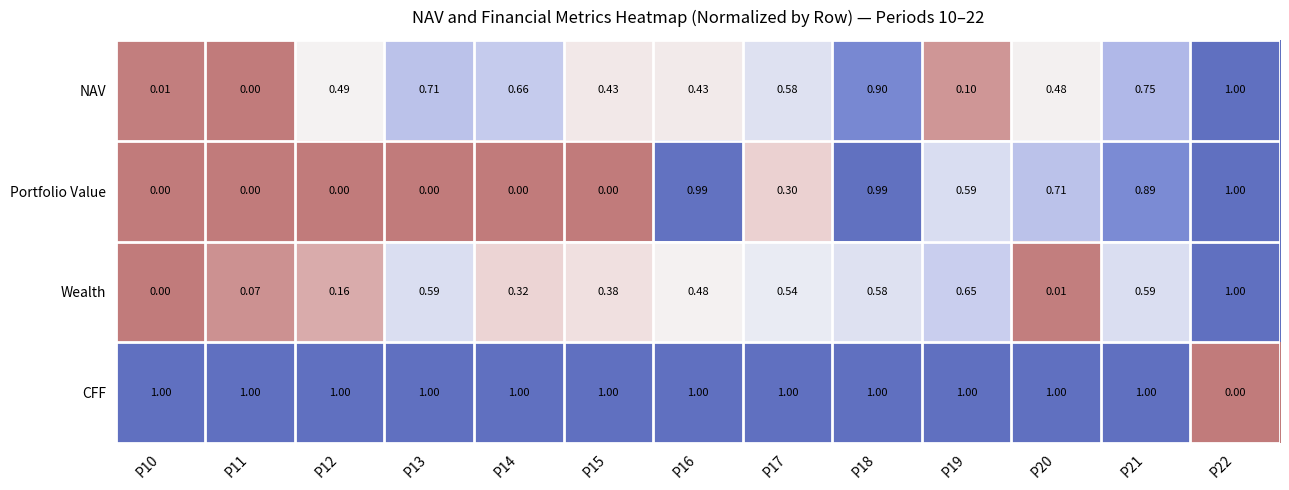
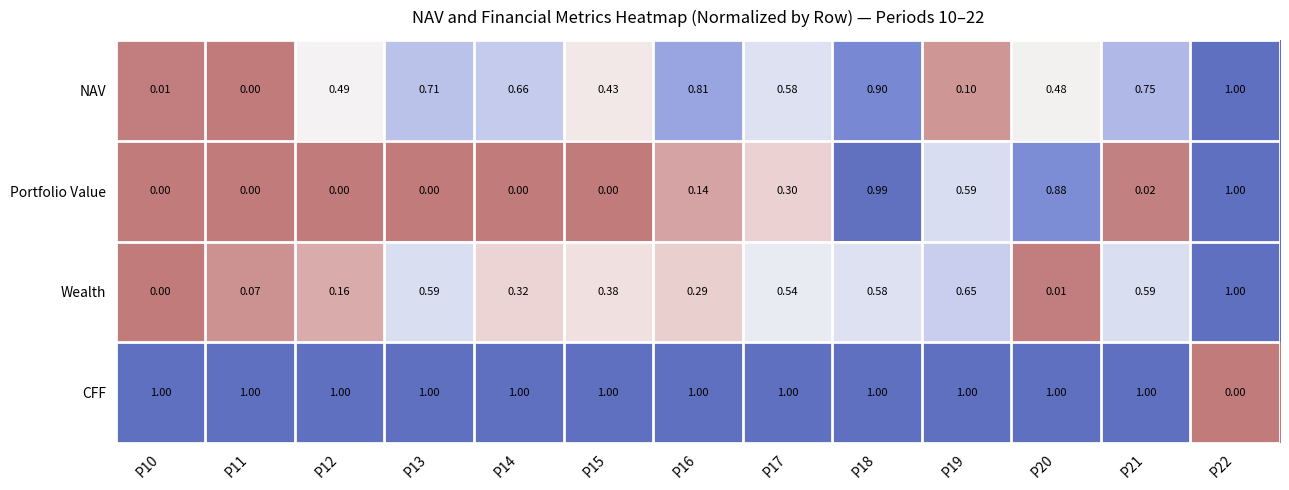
  {
    "NAV": {
      "P10": 0.01,
      "P11": 0.00,
      "P12": 0.49,
      "P13": 0.71,
      "P14": 0.66,
      "P15": 0.43,
-     "P16": 0.43,
+     "P16": 0.81,
      "P17": 0.58,
      "P18": 0.90,
      "P19": 0.10,
      "P20": 0.48,
      "P21": 0.75,
      "P22": 1.00
    },
    "Portfolio Value": {
      "P10": 0.00,
      "P11": 0.00,
      "P12": 0.00,
      "P13": 0.00,
      "P14": 0.00,
      "P15": 0.00,
-     "P16": 0.99,
+     "P16": 0.14,
      "P17": 0.30,
      "P18": 0.99,
      "P19": 0.59,
-     "P20": 0.71,
-     "P21": 0.89,
+     "P20": 0.88,
+     "P21": 0.02,
      "P22": 1.00
    },
    "Wealth": {
      "P10": 0.00,
      "P11": 0.07,
      "P12": 0.16,
      "P13": 0.59,
      "P14": 0.32,
      "P15": 0.38,
-     "P16": 0.48,
+     "P16": 0.29,
      "P17": 0.54,
      "P18": 0.58,
      "P19": 0.65,
      "P20": 0.01,
      "P21": 0.59,
      "P22": 1.00
    },
    "CFF": {
      "P10": 1.00,
      "P11": 1.00,
      "P12": 1.00,
      "P13": 1.00,
      "P14": 1.00,
      "P15": 1.00,
      "P16": 1.00,
      "P17": 1.00,
      "P18": 1.00,
      "P19": 1.00,
      "P20": 1.00,
      "P21": 1.00,
      "P22": 0.00
    }
  }
